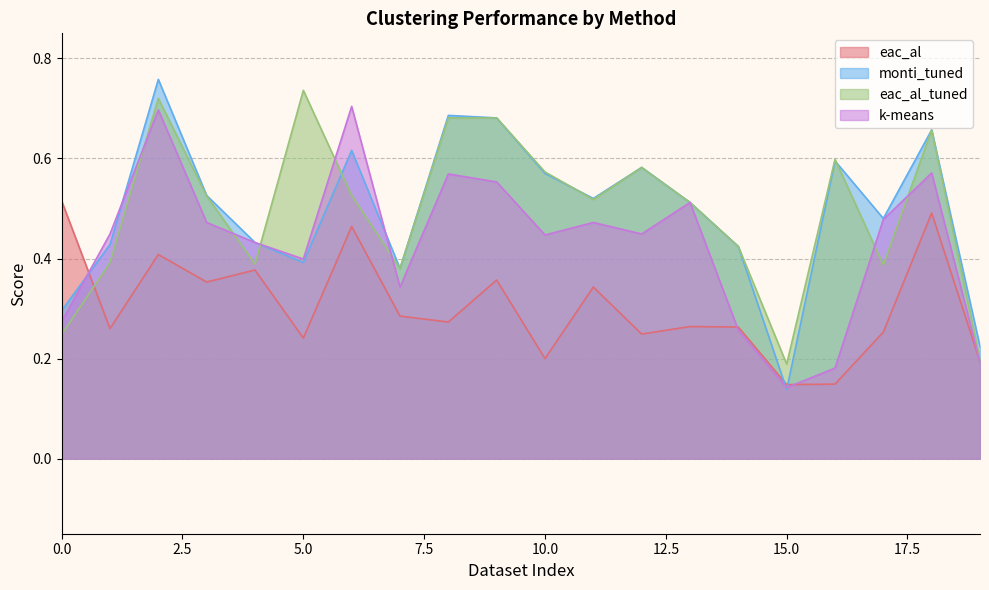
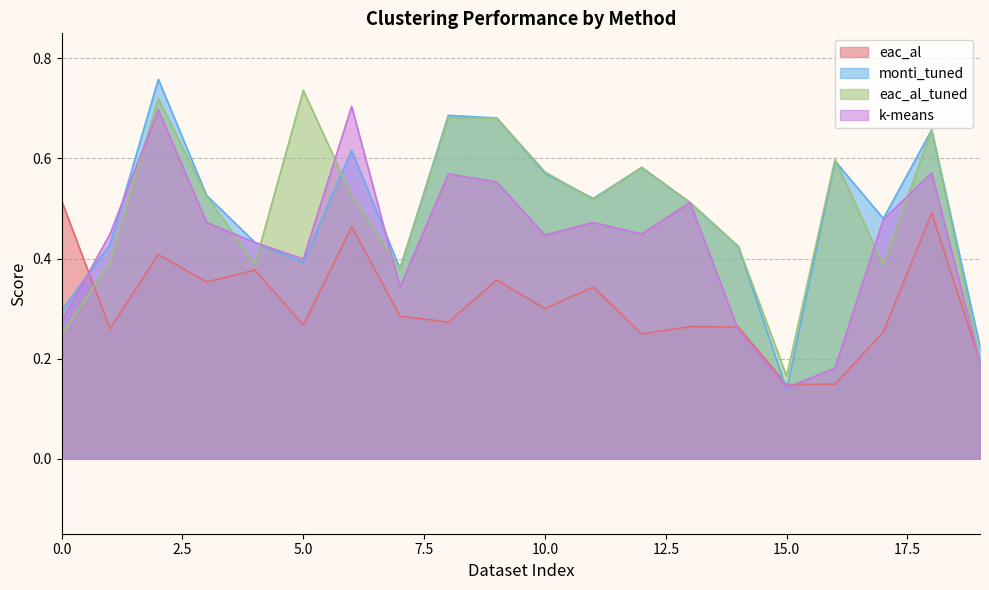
  {
    "eac_al": {
      "0.0": 0.52,
-     "5.0": 0.24,
-     "10.0": 0.2,
+     "5.0": 0.27,
+     "10.0": 0.3,
      "15.0": 0.15
    },
    "monti_tuned": {
      "0.0": 0.30,
      "5.0": 0.39
    },
    "eac_al_tuned": {
      "0.0": 0.25,
      "5.0": 0.74,
-     "15.0": 0.19
+     "15.0": 0.17
    },
    "k-means": {
      "0.0": 0.27,
      "5.0": 0.40,
      "10.0": 0.45
    }
  }
